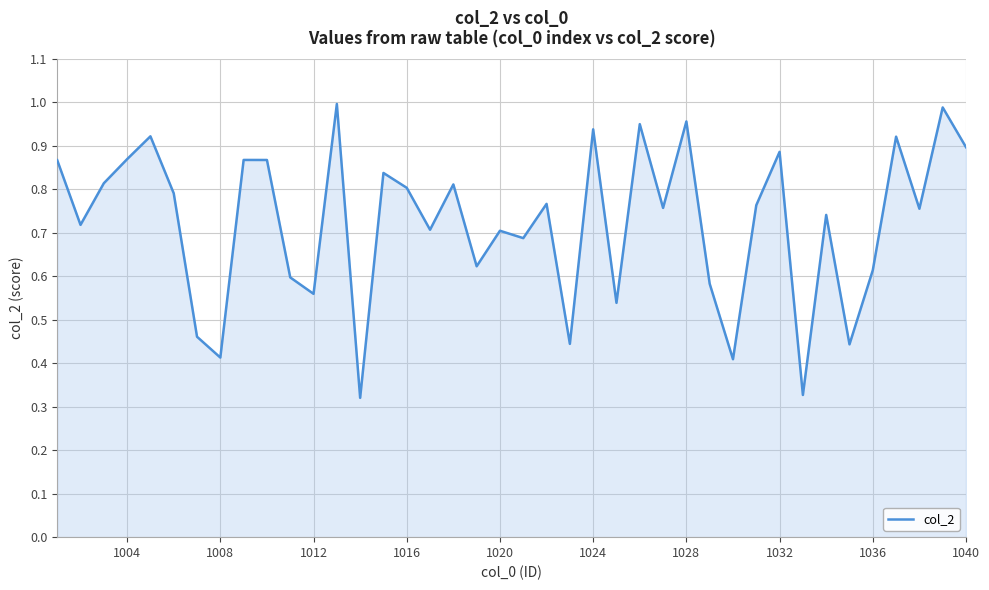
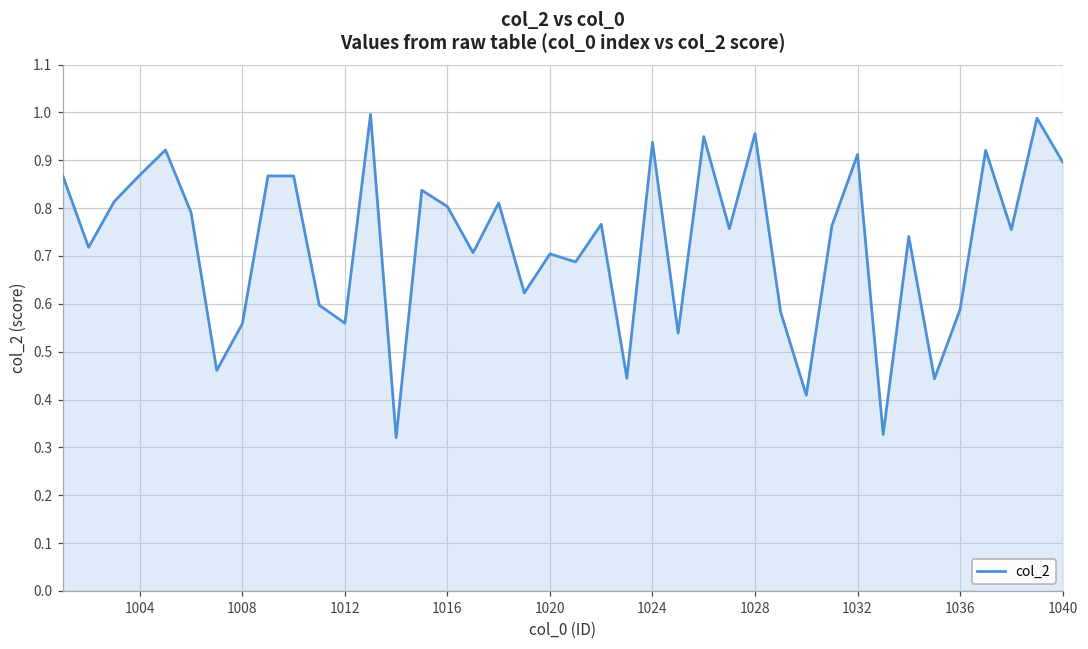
  {
    "1004": 0.87,
-   "1008": 0.41,
+   "1008": 0.56,
    "1012": 0.56,
    "1016": 0.80,
    "1020": 0.70,
    "1024": 0.94,
    "1028": 0.96,
-   "1032": 0.89,
-   "1036": 0.61,
+   "1032": 0.91,
+   "1036": 0.59,
    "1040": 0.90
  }
